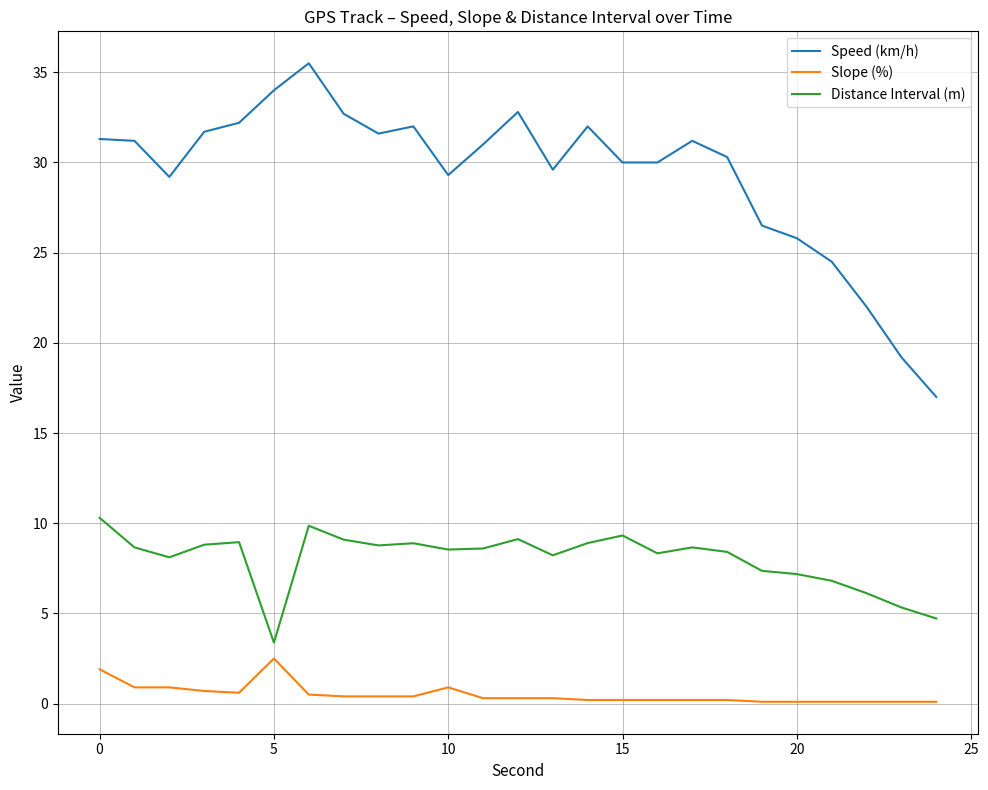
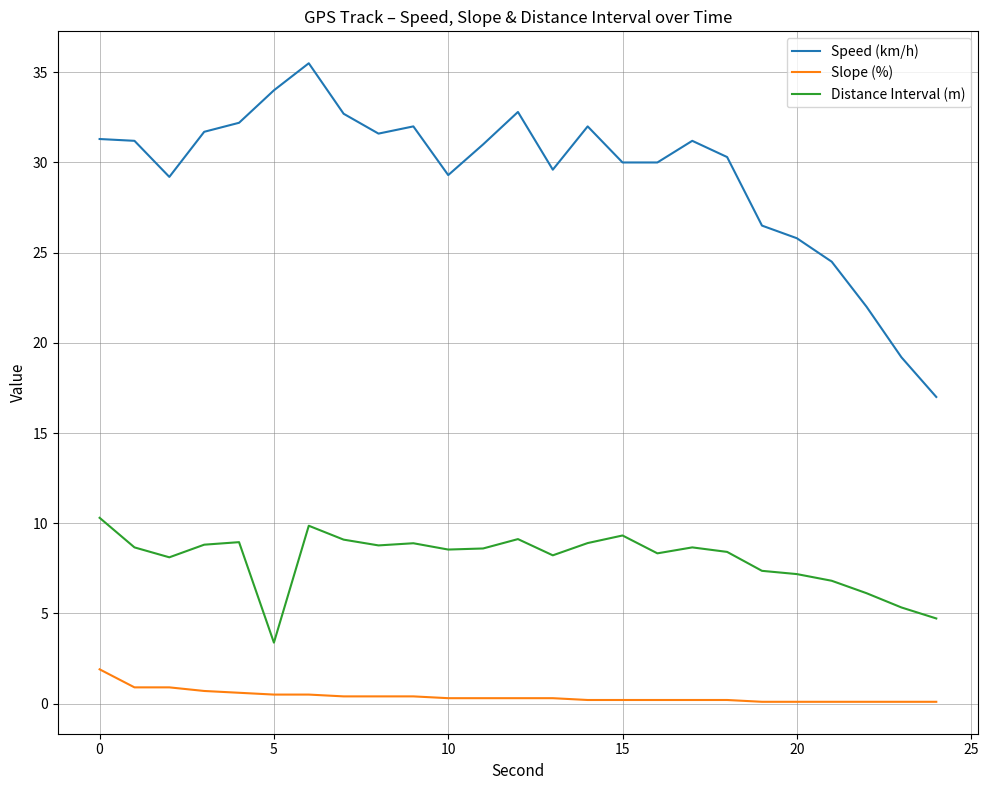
  {
    "Speed (km/h)": {
      "0": 31.3,
      "5": 34.0,
      "10": 29.3,
      "15": 30.0,
      "20": 25.8
    },
    "Slope (%)": {
      "0": 1.9,
-     "5": 2.5,
-     "10": 0.9,
+     "5": 0.5,
+     "10": 0.3,
      "15": 0.2,
      "20": 0.1
    },
    "Distance Interval (m)": {
      "0": 10.3,
      "5": 3.4,
      "10": 8.5,
      "15": 9.3,
      "20": 7.2
    }
  }
